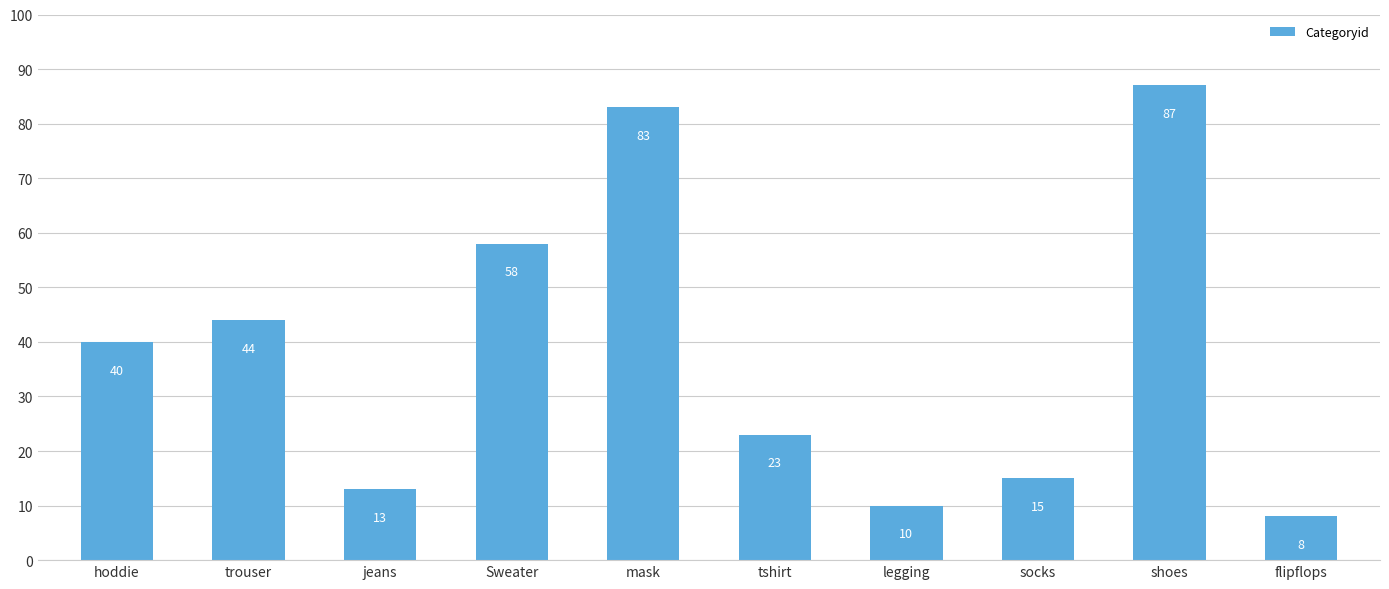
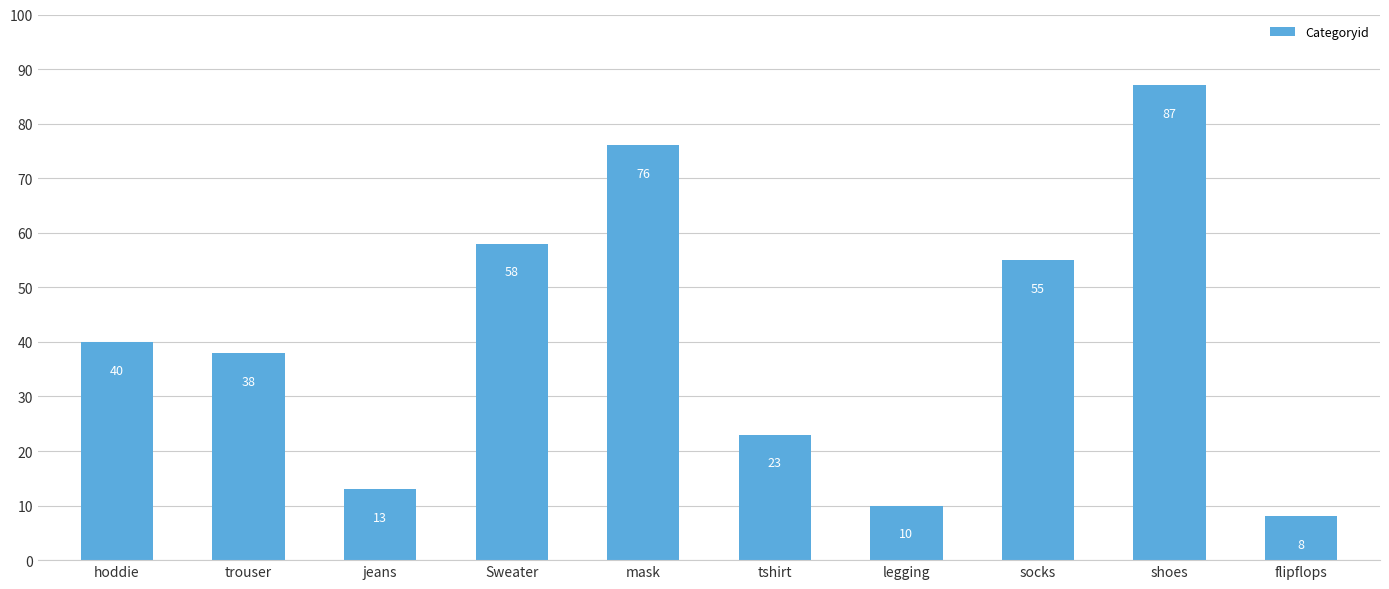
  {
    "hoddie": 40,
-   "trouser": 44,
+   "trouser": 38,
    "jeans": 13,
    "Sweater": 58,
-   "mask": 83,
+   "mask": 76,
    "tshirt": 23,
    "legging": 10,
-   "socks": 15,
+   "socks": 55,
    "shoes": 87,
    "flipflops": 8
  }
